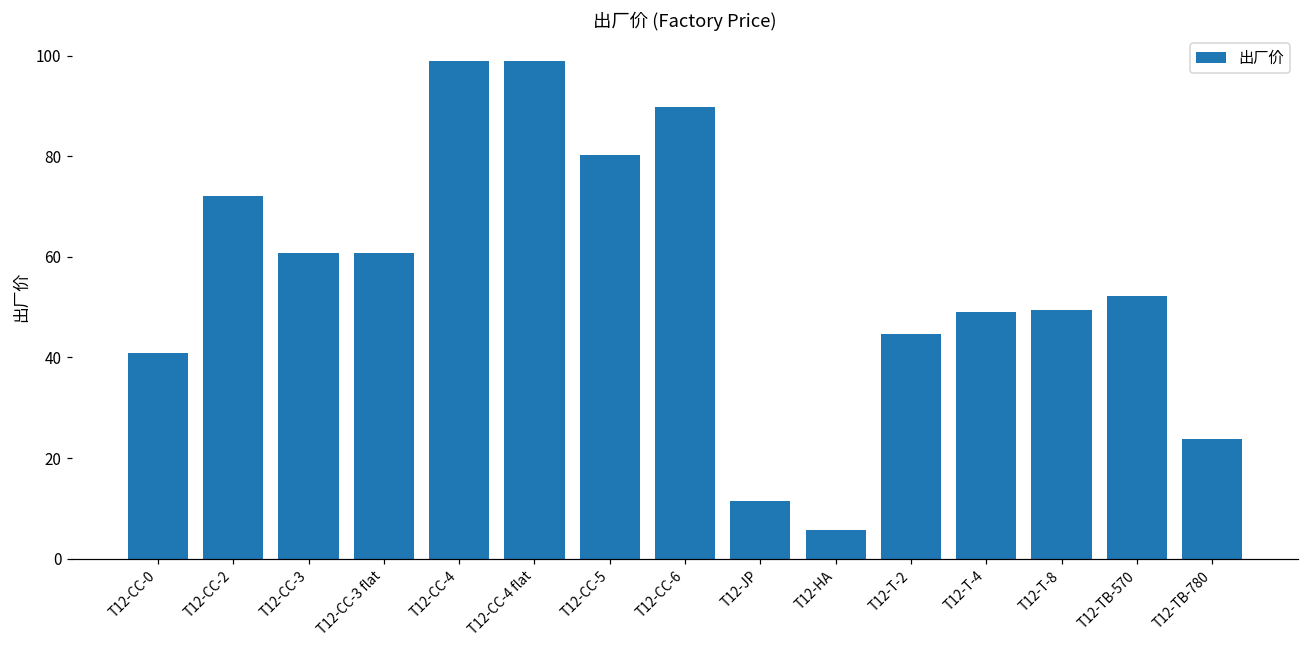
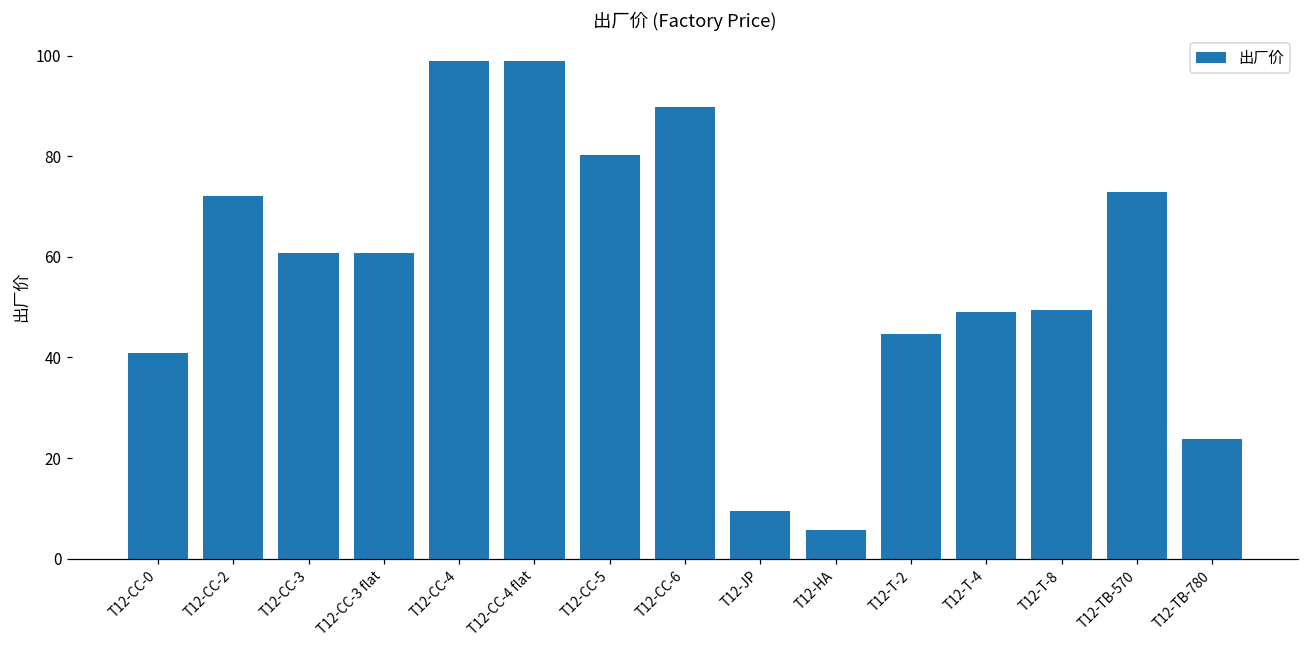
  {
    "T12-CC-0": 41,
    "T12-CC-2": 72,
    "T12-CC-3": 61,
    "T12-CC-3 flat": 61,
    "T12-CC-4": 99,
    "T12-CC-4 flat": 99,
    "T12-CC-5": 80,
    "T12-CC-6": 90,
-   "T12-JP": 12,
+   "T12-JP": 10,
    "T12-HA": 6,
    "T12-T-2": 45,
    "T12-T-4": 49,
    "T12-T-8": 50,
-   "T12-TB-570": 52,
+   "T12-TB-570": 73,
    "T12-TB-780": 24
  }
